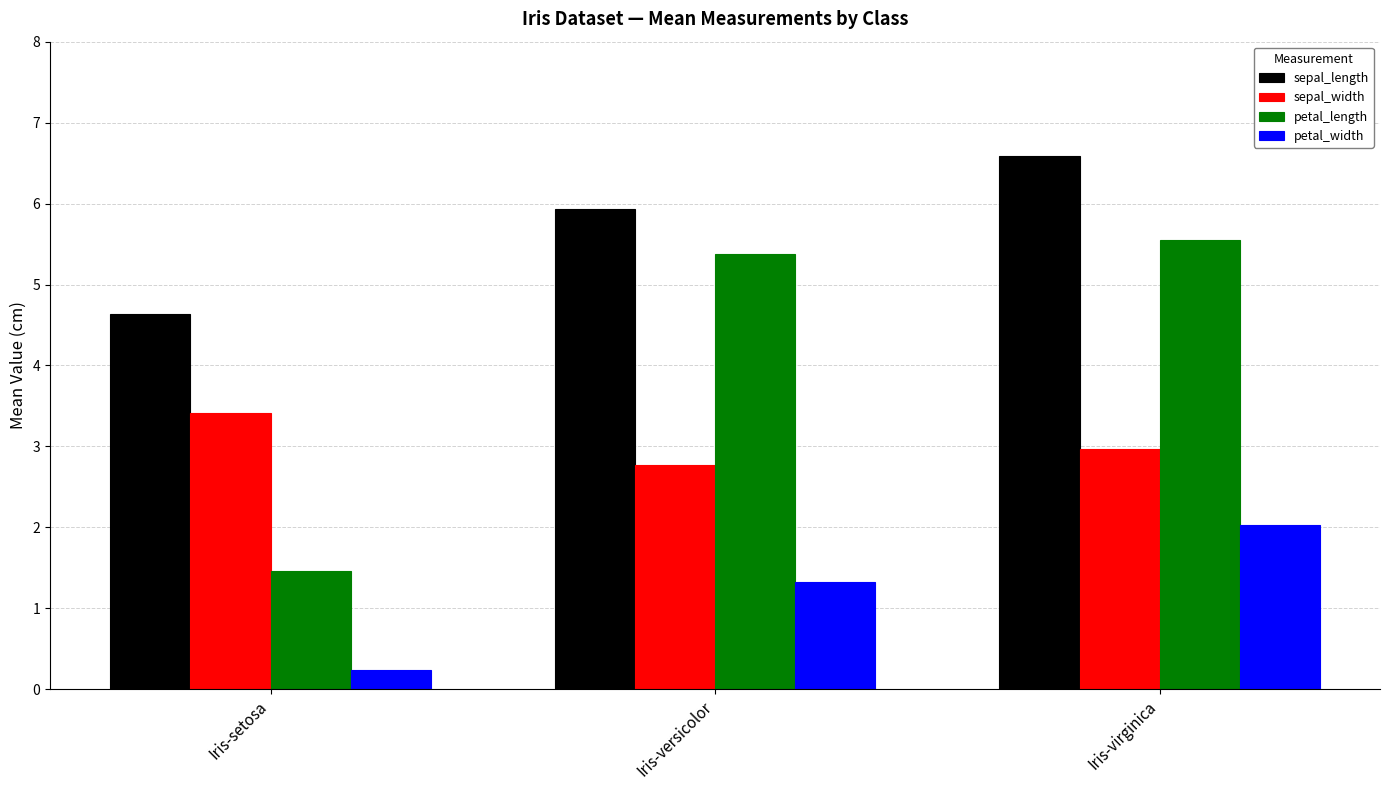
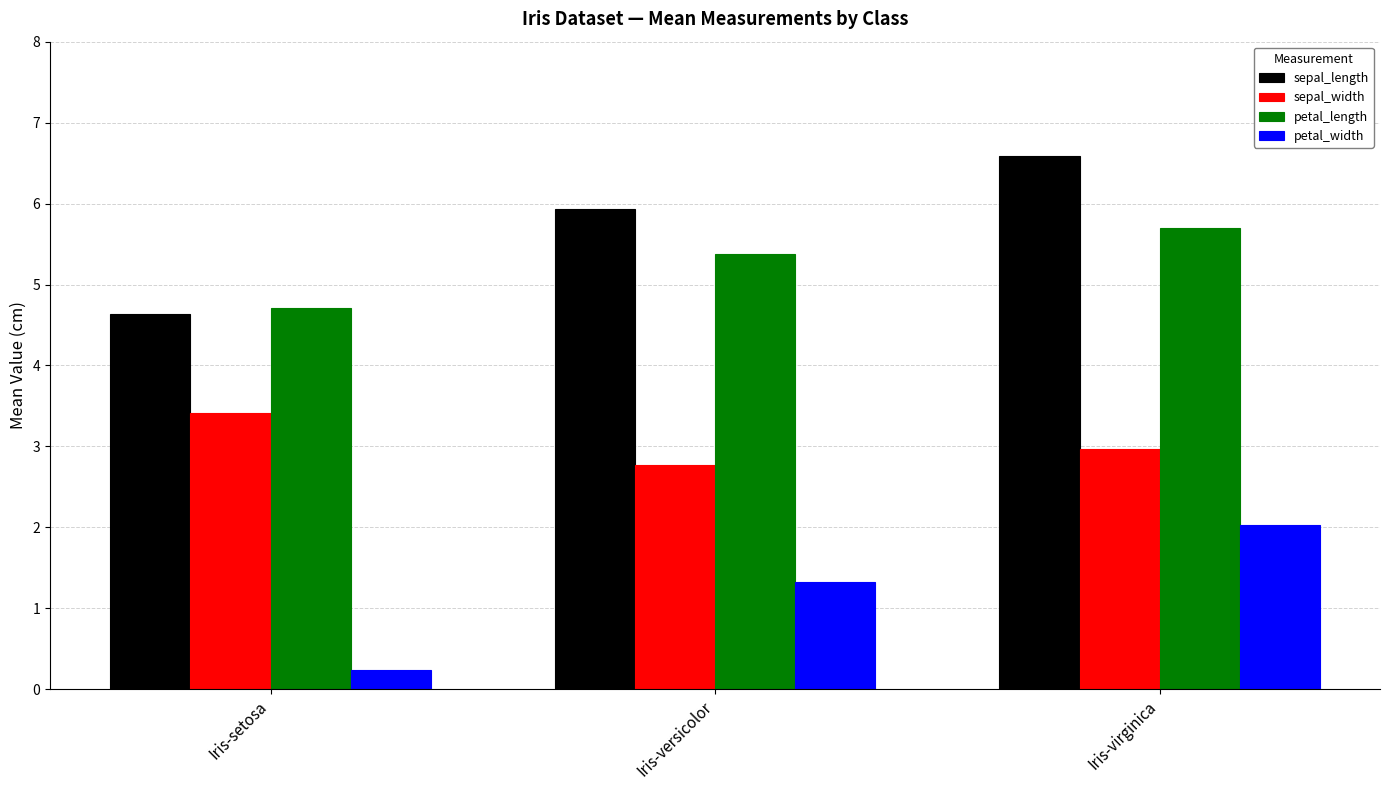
  {
    "sepal_length": {
      "Iris-setosa": 4.6,
      "Iris-versicolor": 5.9,
      "Iris-virginica": 6.6
    },
    "sepal_width": {
      "Iris-setosa": 3.4,
      "Iris-versicolor": 2.8,
      "Iris-virginica": 3.0
    },
    "petal_length": {
-     "Iris-setosa": 1.5,
+     "Iris-setosa": 4.7,
      "Iris-versicolor": 5.4,
-     "Iris-virginica": 5.6
+     "Iris-virginica": 5.7
    },
    "petal_width": {
      "Iris-setosa": 0.2,
      "Iris-versicolor": 1.3,
      "Iris-virginica": 2.0
    }
  }
